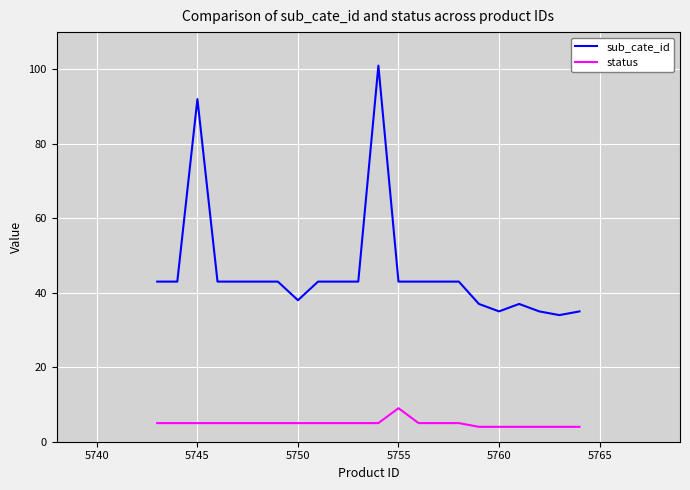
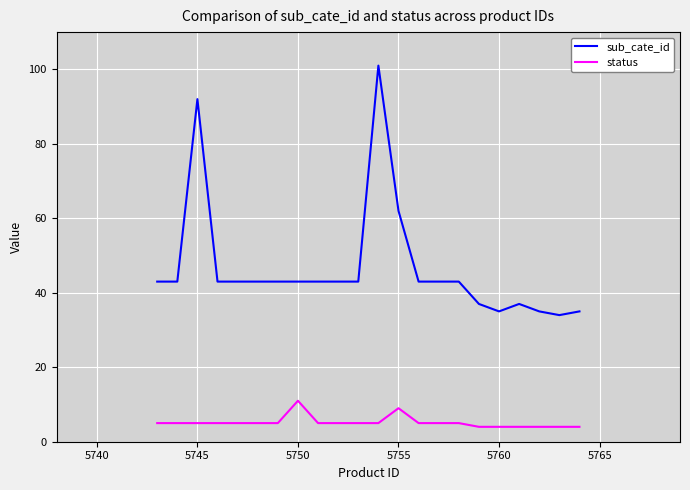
  {
    "sub_cate_id": {
      "5745": 92,
-     "5750": 38,
-     "5755": 43,
+     "5750": 43,
+     "5755": 62,
      "5760": 35
    },
    "status": {
      "5745": 5,
-     "5750": 5,
+     "5750": 11,
      "5755": 9,
      "5760": 4
    }
  }
